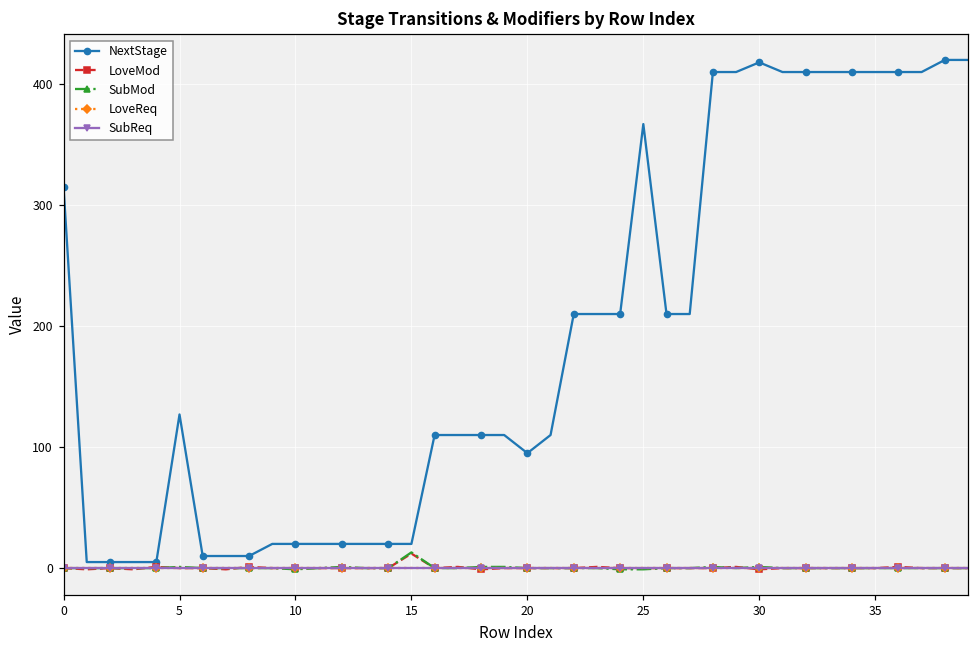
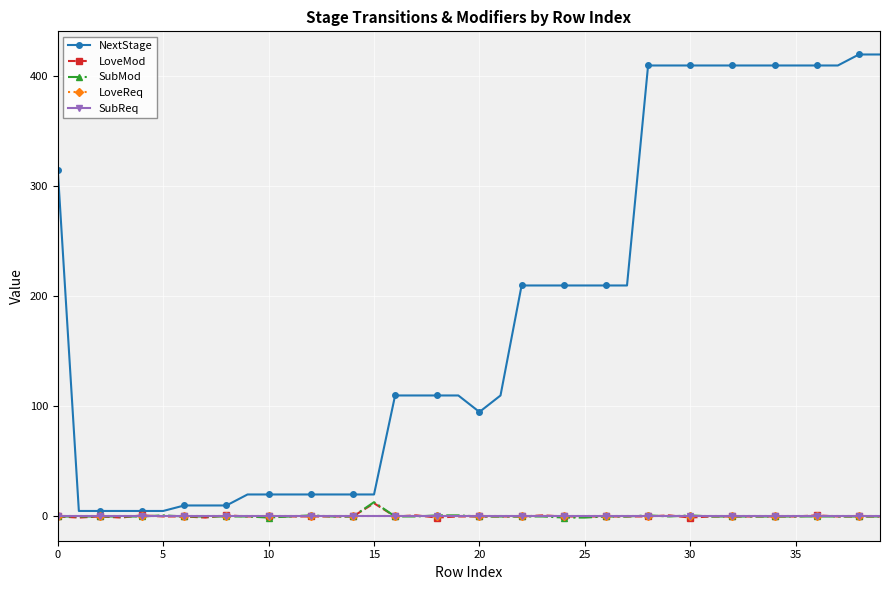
  {
    "NextStage": {
      "0": 315,
-     "5": 127,
+     "5": 5,
      "10": 20,
      "15": 20,
      "20": 95,
-     "25": 367,
-     "30": 418,
+     "25": 210,
+     "30": 410,
      "35": 410
    },
    "SubReq": {
      "15": 0
    }
  }
